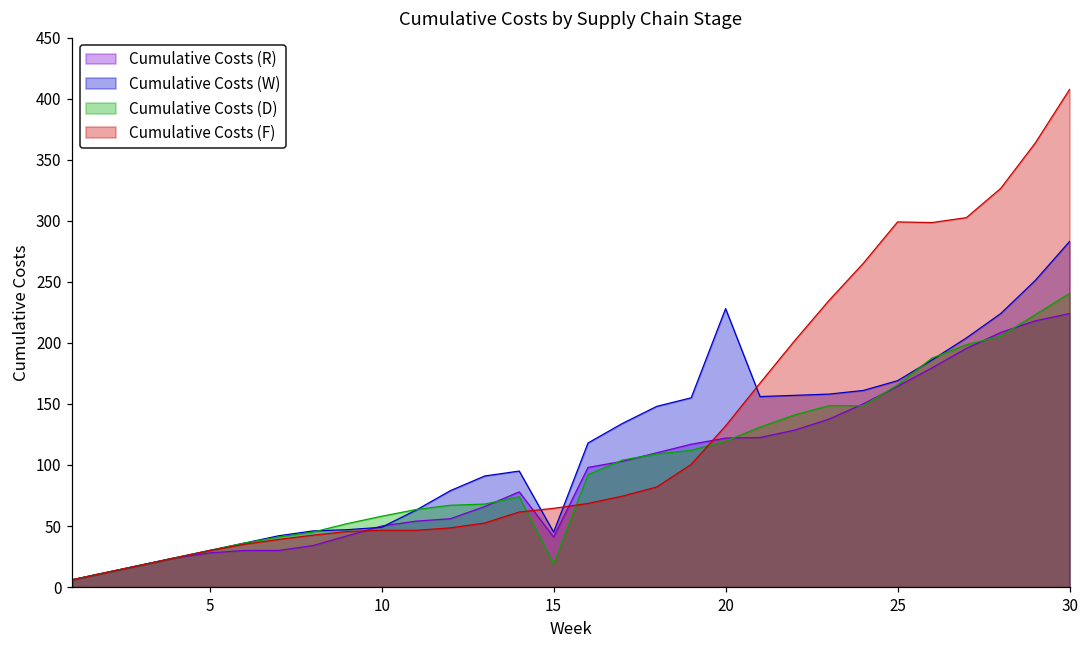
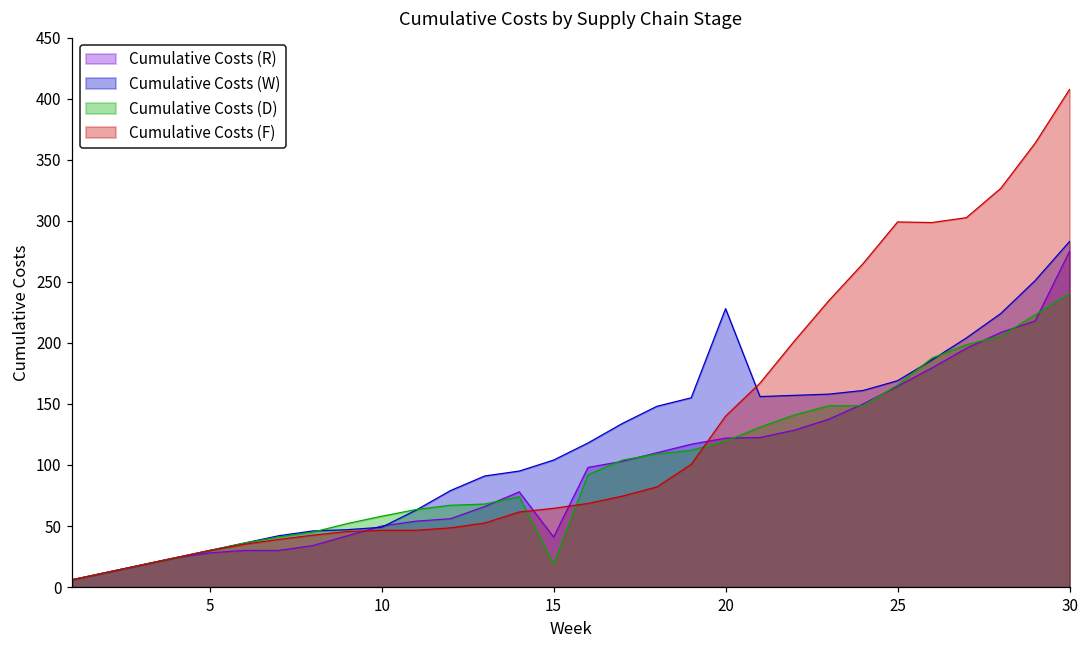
  {
    "Cumulative Costs (R)": {
      "15": 41,
      "20": 122,
-     "30": 224
+     "30": 275
    },
    "Cumulative Costs (W)": {
-     "15": 45,
+     "15": 104,
      "20": 228,
      "25": 169,
      "30": 283
    },
    "Cumulative Costs (D)": {
      "10": 58,
      "15": 19,
      "20": 120,
      "30": 241
    },
    "Cumulative Costs (F)": {
      "10": 47,
      "15": 65,
-     "20": 132,
+     "20": 140,
      "25": 299,
      "30": 408
    }
  }
